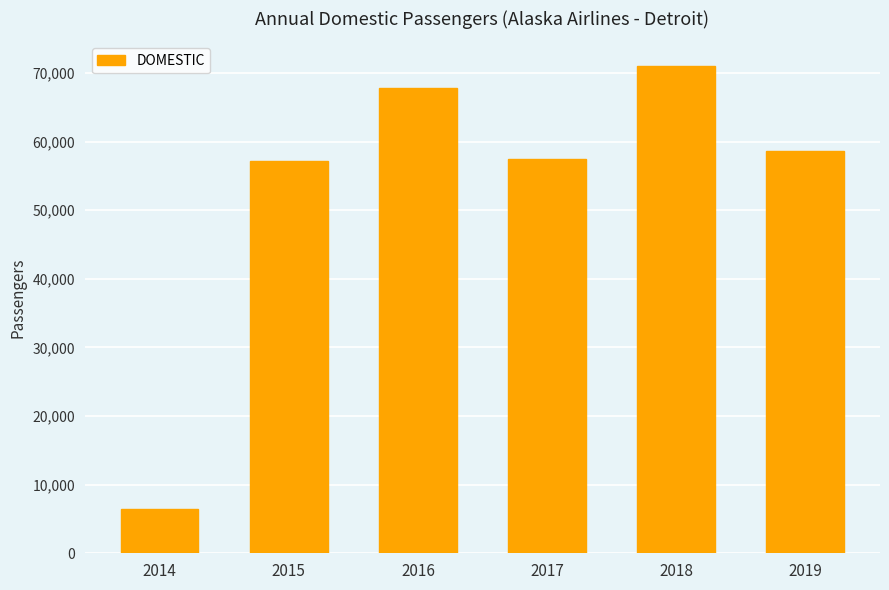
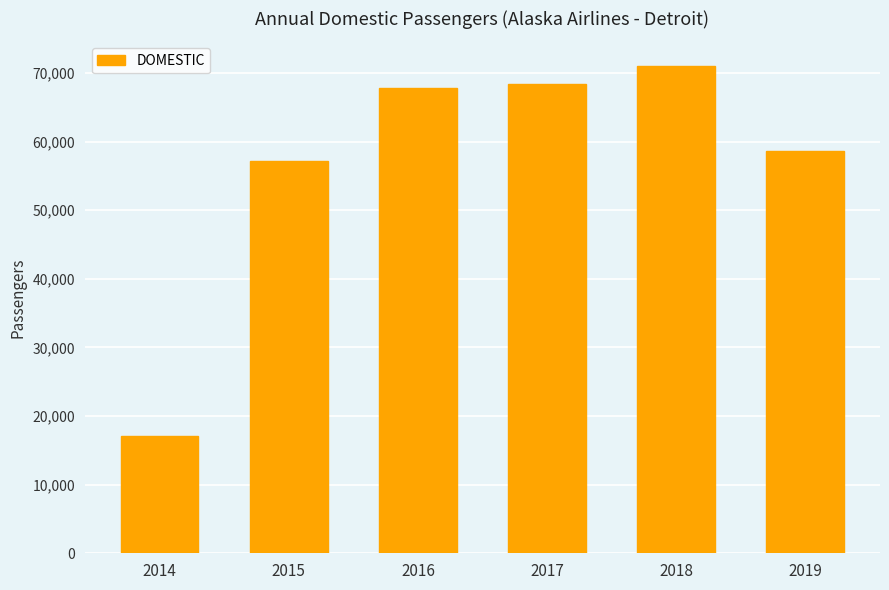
  {
-   "2014": "6,000",
+   "2014": "17,000",
    "2015": "57,000",
    "2016": "68,000",
-   "2017": "57,000",
+   "2017": "68,000",
    "2018": "71,000",
    "2019": "59,000"
  }
